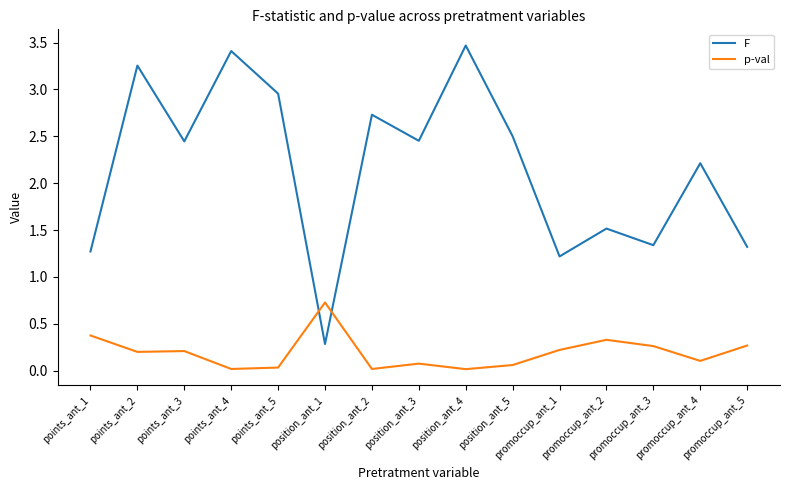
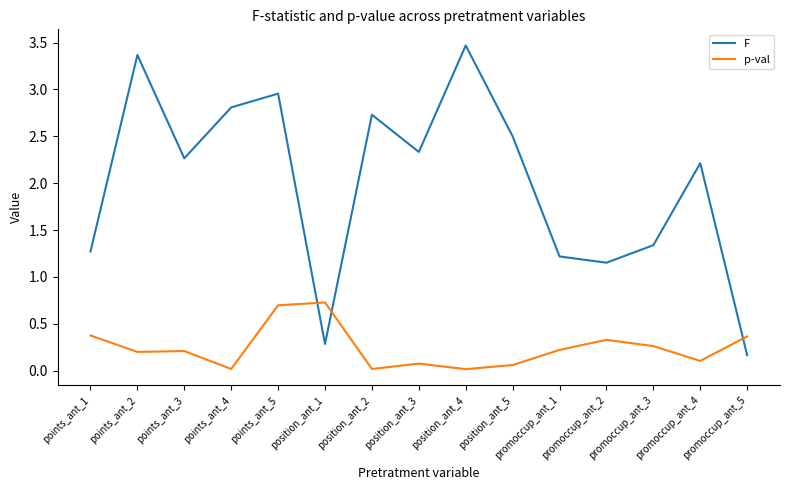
  {
    "F": {
      "points_ant_1": 1.3,
-     "points_ant_2": 3.3,
-     "points_ant_3": 2.4,
-     "points_ant_4": 3.4,
+     "points_ant_2": 3.4,
+     "points_ant_3": 2.3,
+     "points_ant_4": 2.8,
      "points_ant_5": 3.0,
      "position_ant_1": 0.3,
      "position_ant_2": 2.7,
-     "position_ant_3": 2.5,
+     "position_ant_3": 2.3,
      "position_ant_4": 3.5,
      "position_ant_5": 2.5,
      "promoccup_ant_1": 1.2,
-     "promoccup_ant_2": 1.5,
+     "promoccup_ant_2": 1.2,
      "promoccup_ant_3": 1.3,
      "promoccup_ant_4": 2.2,
-     "promoccup_ant_5": 1.3
+     "promoccup_ant_5": 0.2
    },
    "p-val": {
      "points_ant_1": 0.4,
      "points_ant_2": 0.2,
      "points_ant_3": 0.2,
      "points_ant_4": 0.0,
-     "points_ant_5": 0.0,
+     "points_ant_5": 0.7,
      "position_ant_1": 0.7,
      "position_ant_2": 0.0,
      "position_ant_3": 0.1,
      "position_ant_4": 0.0,
      "position_ant_5": 0.1,
      "promoccup_ant_1": 0.2,
      "promoccup_ant_2": 0.3,
      "promoccup_ant_3": 0.3,
      "promoccup_ant_4": 0.1,
-     "promoccup_ant_5": 0.3
+     "promoccup_ant_5": 0.4
    }
  }
